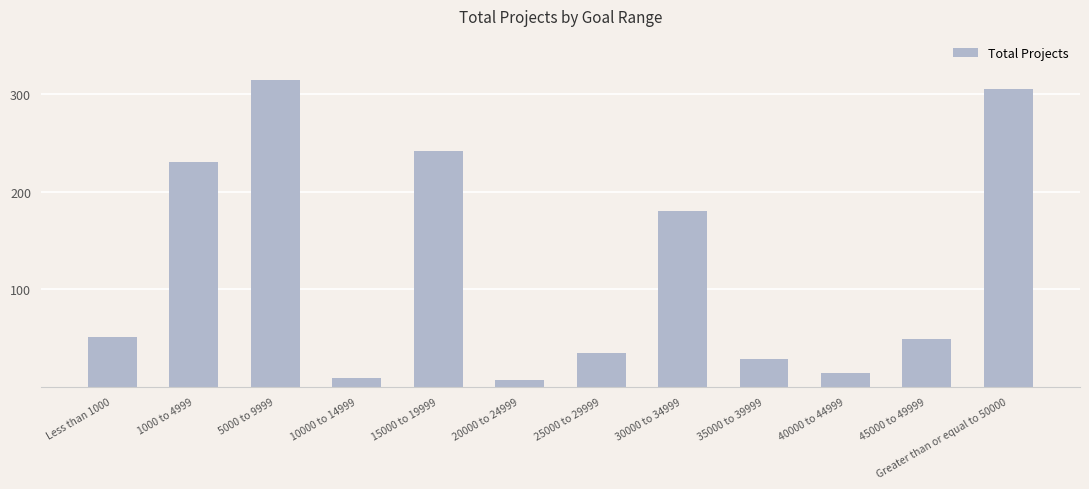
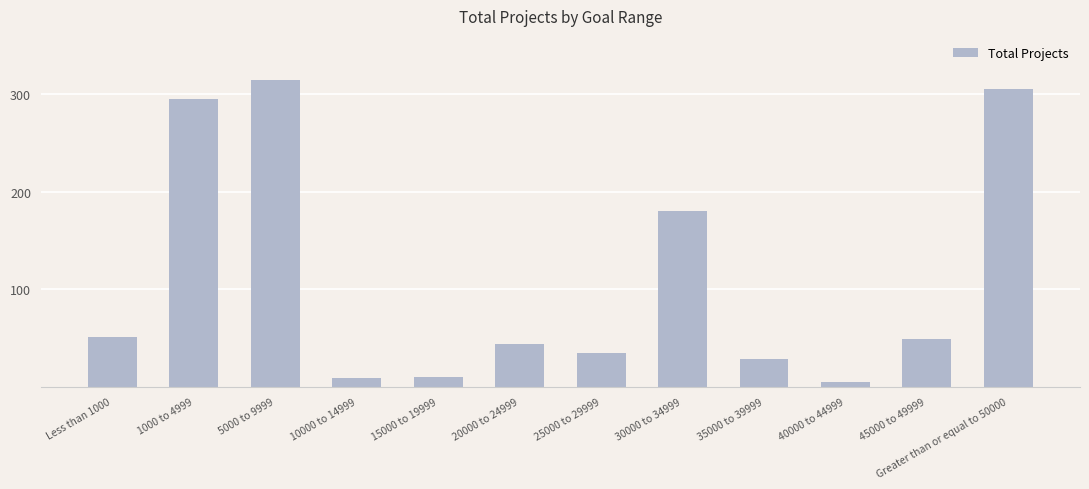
  {
    "Less than 1000": 50,
-   "1000 to 4999": 230,
+   "1000 to 4999": 300,
    "5000 to 9999": 320,
    "10000 to 14999": 10,
-   "15000 to 19999": 240,
-   "20000 to 24999": 10,
+   "15000 to 19999": 10,
+   "20000 to 24999": 40,
    "25000 to 29999": 40,
    "30000 to 34999": 180,
    "35000 to 39999": 30,
-   "40000 to 44999": 14,
+   "40000 to 44999": 5,
    "45000 to 49999": 50,
    "Greater than or equal to 50000": 310
  }
